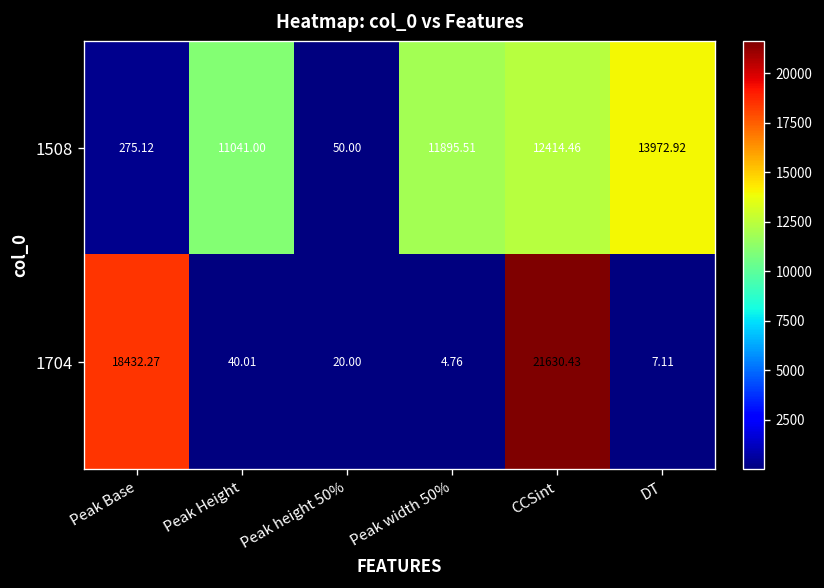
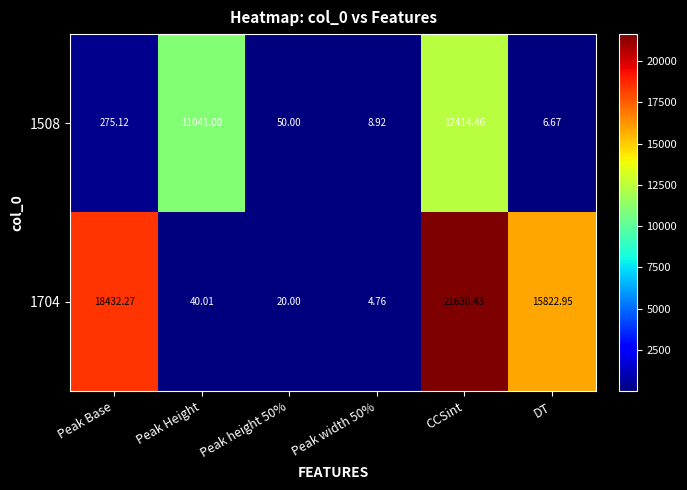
  {
    "1508": {
      "Peak Base": 275.12,
      "Peak Height": 11041.00,
      "Peak height 50%": 50.00,
-     "Peak width 50%": 11895.51,
+     "Peak width 50%": 8.92,
      "CCSint": 12414.46,
-     "DT": 13972.92
+     "DT": 6.67
    },
    "1704": {
      "Peak Base": 18432.27,
      "Peak Height": 40.01,
      "Peak height 50%": 20.00,
      "Peak width 50%": 4.76,
      "CCSint": 21630.43,
-     "DT": 7.11
+     "DT": 15822.95
    }
  }
